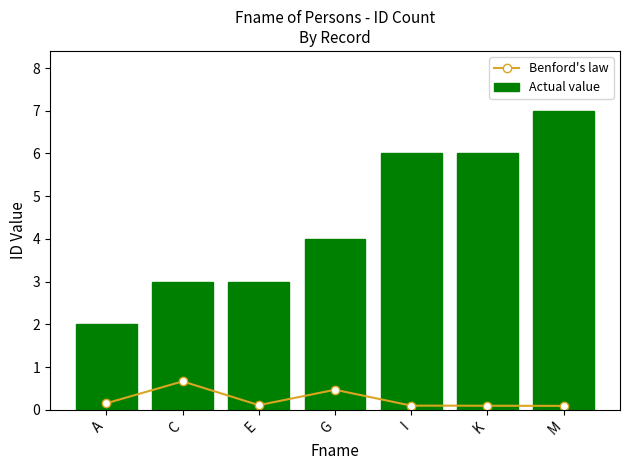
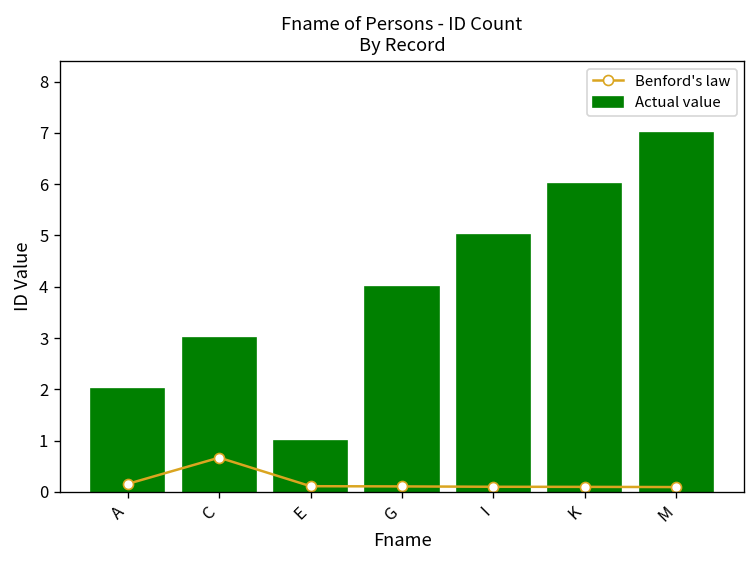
  {
    "Benford's law": {
      "A": 0.2,
      "C": 0.7,
      "E": 0.1,
-     "G": 0.5,
+     "G": 0.1,
      "I": 0.1,
      "K": 0.1,
      "M": 0.1
    },
    "Actual value": {
      "A": 2,
      "C": 3,
-     "E": 3,
+     "E": 1,
      "G": 4,
-     "I": 6,
+     "I": 5,
      "K": 6,
      "M": 7
    }
  }
